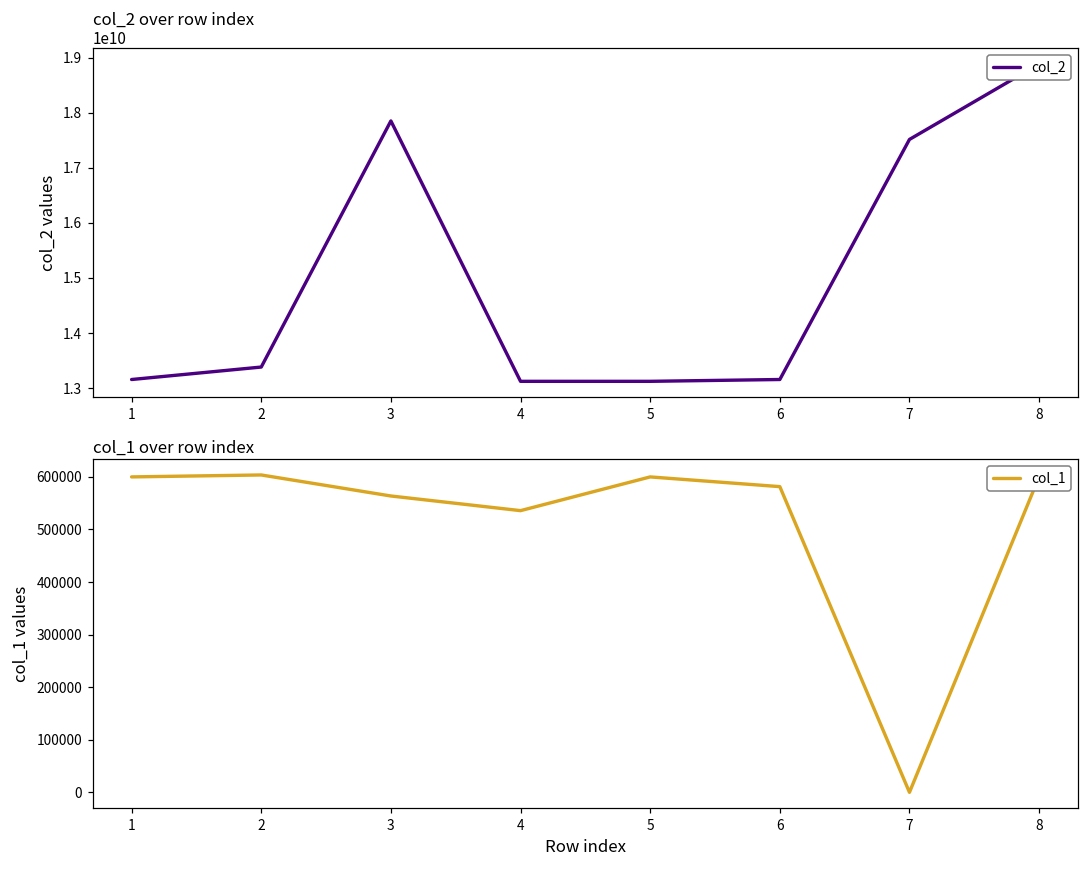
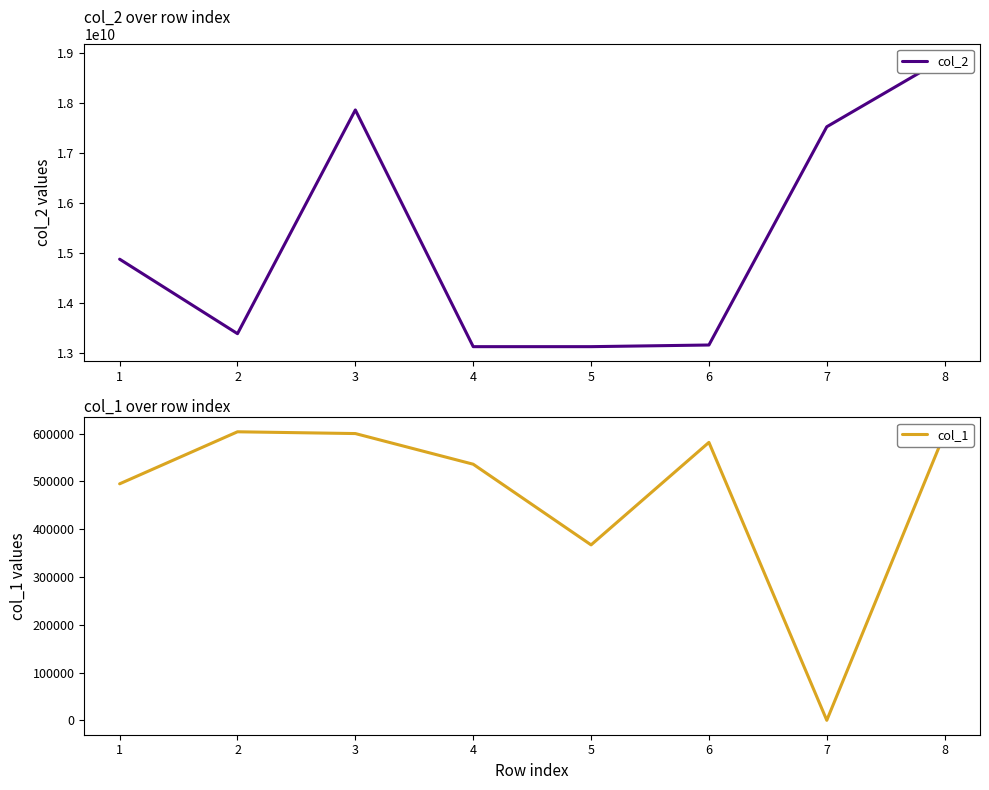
  {
    "col_2 over row index": {
-     "1": 13200000000,
+     "1": 14900000000,
      "2": 13400000000,
      "3": 17900000000,
      "4": 13100000000,
      "5": 13100000000,
      "6": 13200000000,
      "7": 17500000000
    },
    "col_1 over row index": {
-     "1": 600000,
+     "1": 490000,
      "2": 600000,
-     "3": 560000,
+     "3": 600000,
      "4": 540000,
-     "5": 600000,
+     "5": 370000,
      "6": 580000,
      "7": 0
    }
  }
